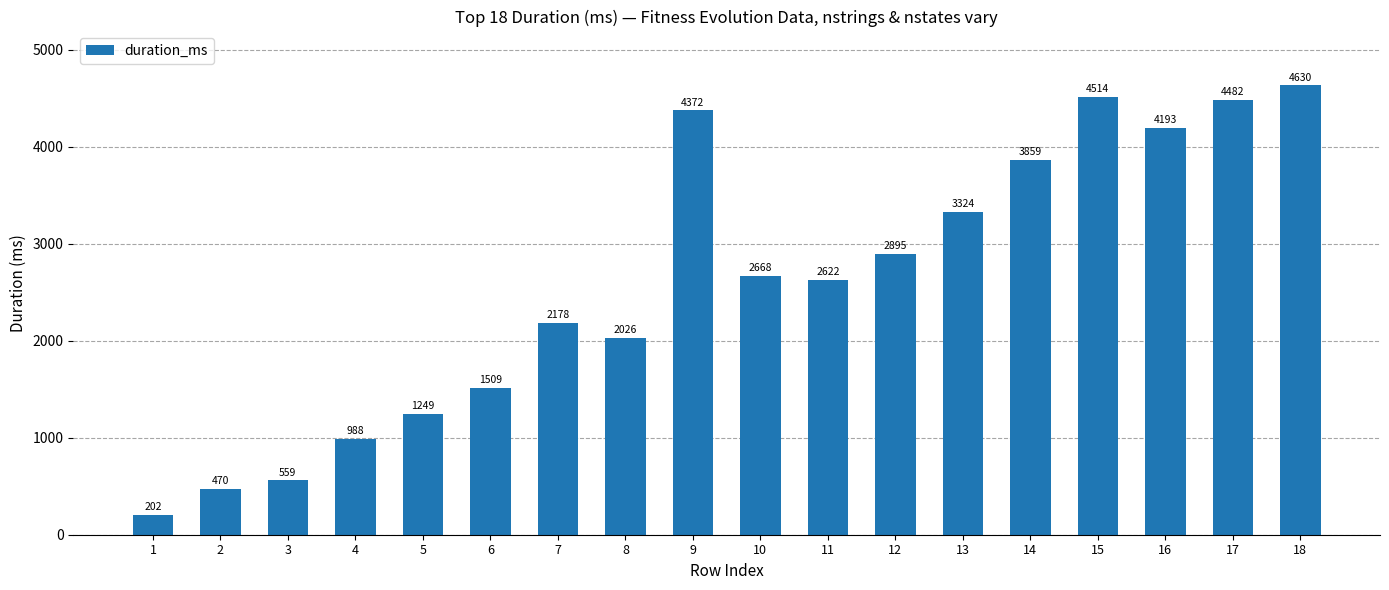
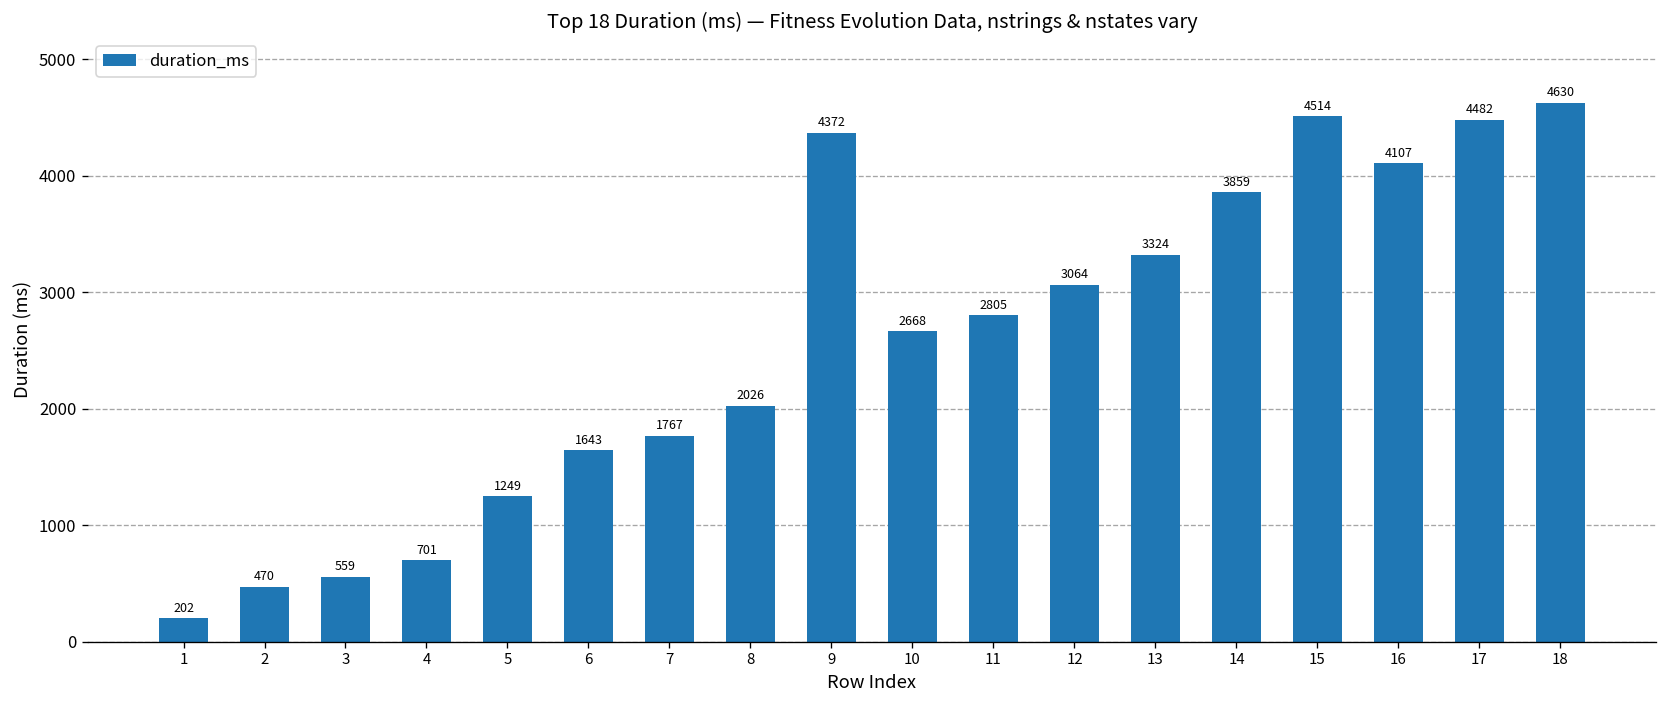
  {
    "1": 202,
    "2": 470,
    "3": 559,
-   "4": 988,
+   "4": 701,
    "5": 1249,
-   "6": 1509,
-   "7": 2178,
+   "6": 1643,
+   "7": 1767,
    "8": 2026,
    "9": 4372,
    "10": 2668,
-   "11": 2622,
-   "12": 2895,
+   "11": 2805,
+   "12": 3064,
    "13": 3324,
    "14": 3859,
    "15": 4514,
-   "16": 4193,
+   "16": 4107,
    "17": 4482,
    "18": 4630
  }
